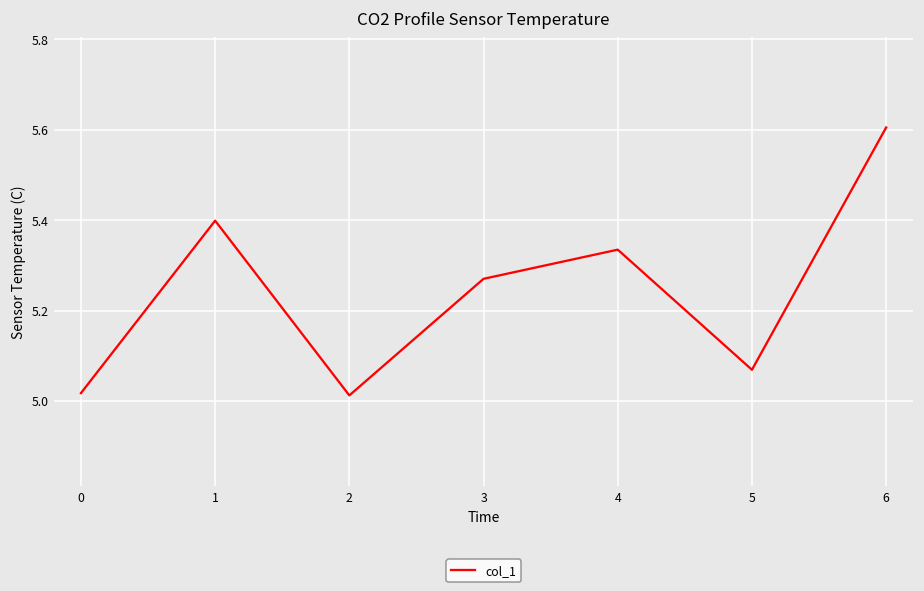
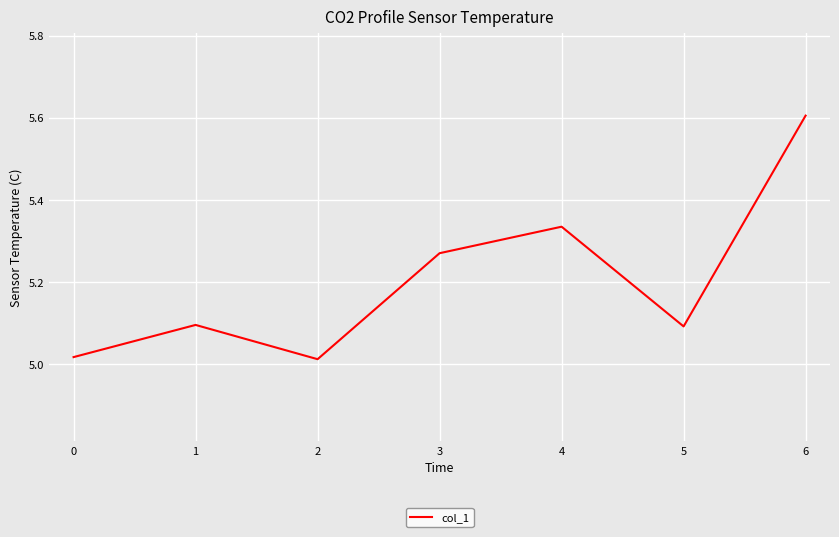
  {
    "0": 5.02,
-   "1": 5.40,
+   "1": 5.10,
    "2": 5.01,
    "3": 5.27,
    "4": 5.33,
-   "5": 5.07,
+   "5": 5.09,
    "6": 5.61
  }
